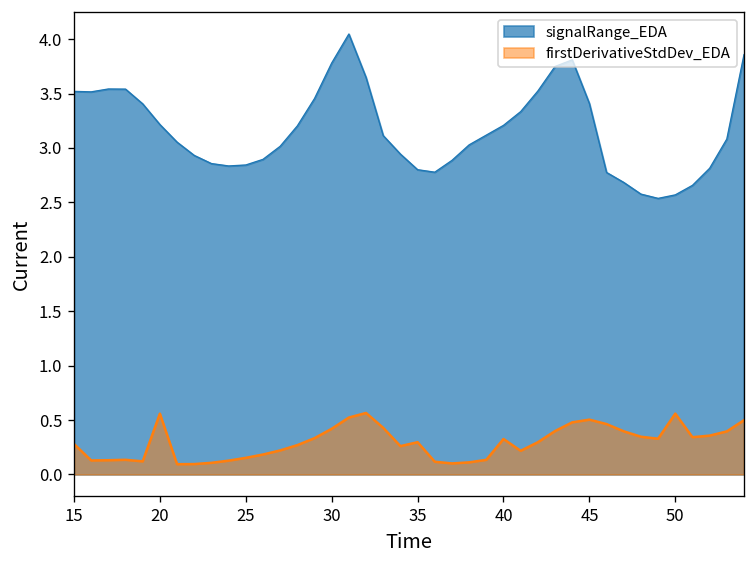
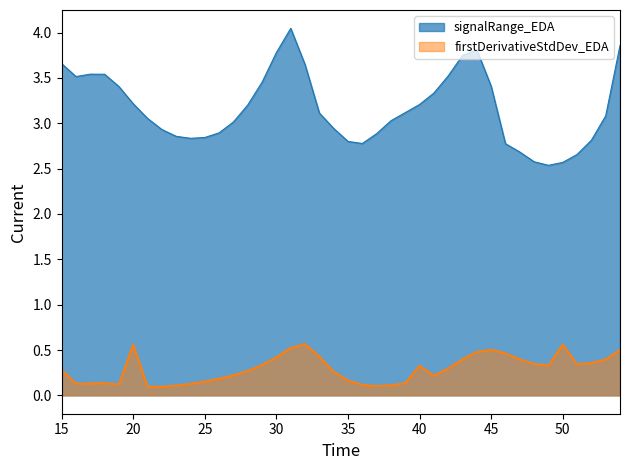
  {
    "signalRange_EDA": {
-     "15": 3.5,
+     "15": 3.7,
      "20": 3.2,
      "25": 2.8,
      "30": 3.8,
      "35": 2.8,
      "40": 3.2,
      "45": 3.4,
      "50": 2.6
    },
    "firstDerivativeStdDev_EDA": {
      "15": 0.3,
      "20": 0.6,
      "25": 0.2,
      "30": 0.4,
-     "35": 0.3,
+     "35": 0.2,
      "40": 0.3,
      "45": 0.5,
      "50": 0.6
    }
  }
